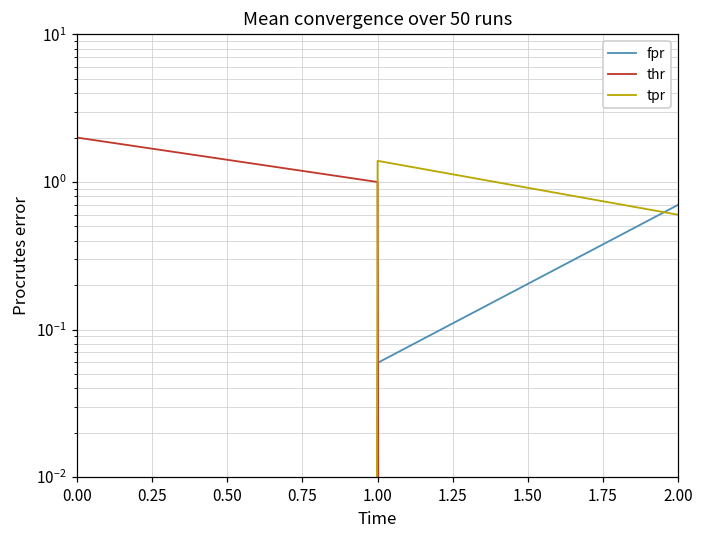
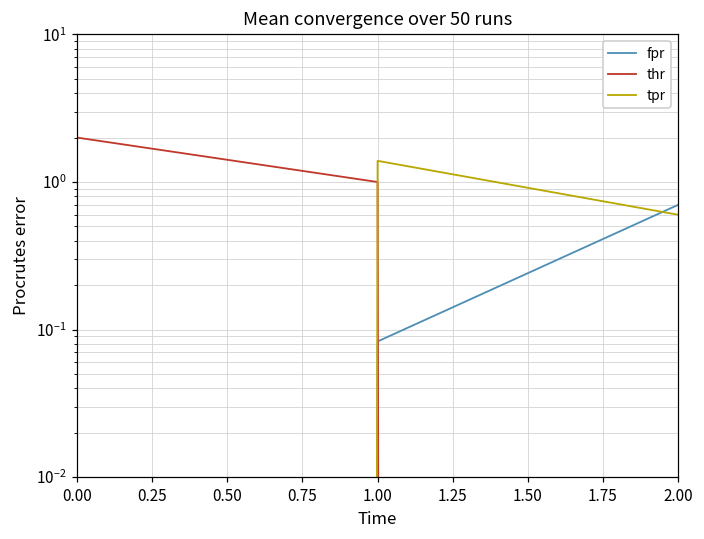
  {
    "fpr": {
-     "1.00": 0.06,
+     "1.00": 0.08,
      "2.00": 0.7
    },
    "thr": {
      "0.00": 2.0,
      "1.00": 1.0
    },
    "tpr": {
      "1.00": 1.4,
      "2.00": 0.6
    }
  }
